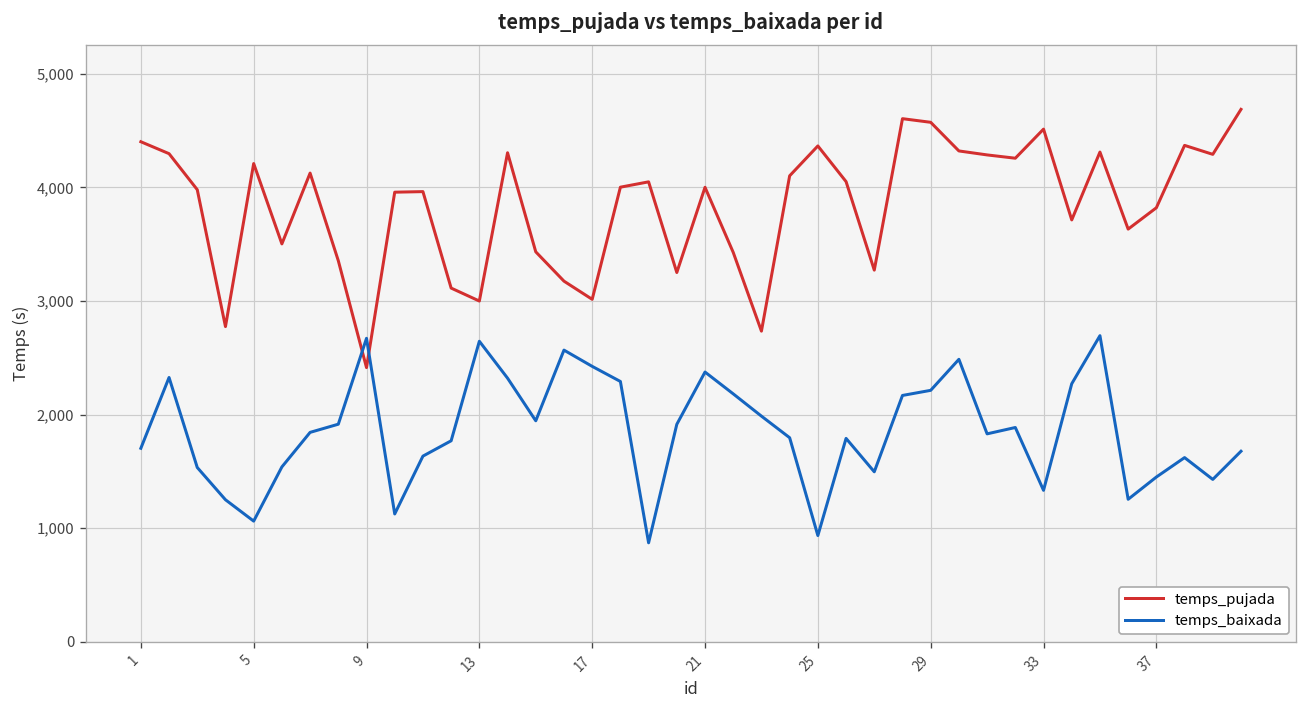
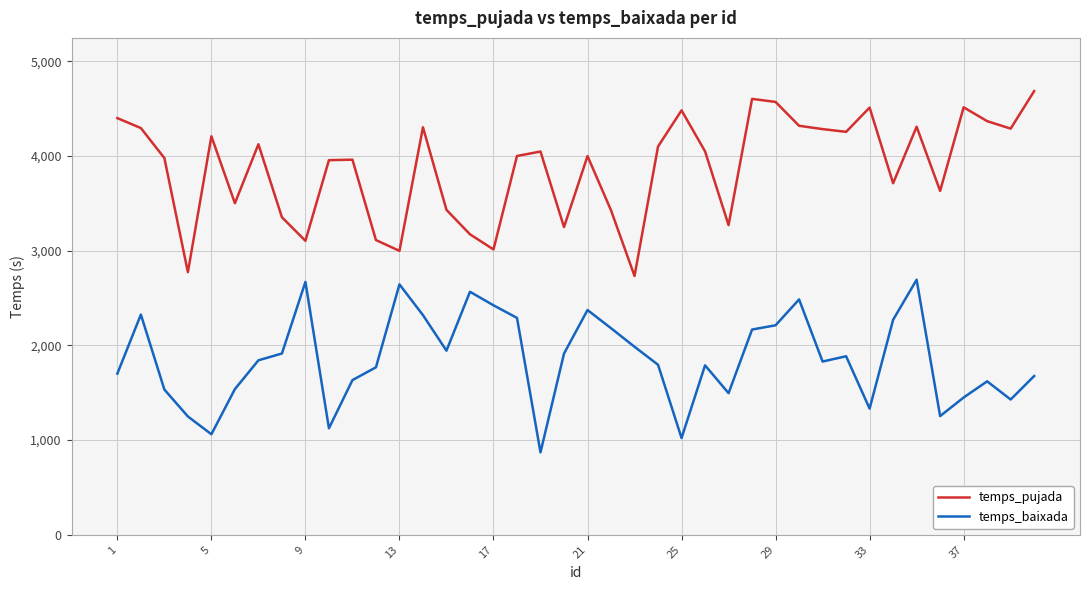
  {
    "temps_pujada": {
      "1": "4,400",
      "5": "4,200",
-     "9": "2,400",
+     "9": "3,100",
      "13": "3,000",
      "17": "3,000",
      "21": "4,000",
-     "25": "4,400",
+     "25": "4,500",
      "29": "4,600",
      "33": "4,500",
-     "37": "3,800"
+     "37": "4,500"
    },
    "temps_baixada": {
      "1": "1,700",
      "5": "1,100",
      "9": "2,700",
      "13": "2,600",
      "17": "2,400",
      "21": "2,400",
-     "25": "900",
+     "25": "1,000",
      "29": "2,200",
      "33": "1,300",
      "37": "1,500"
    }
  }
